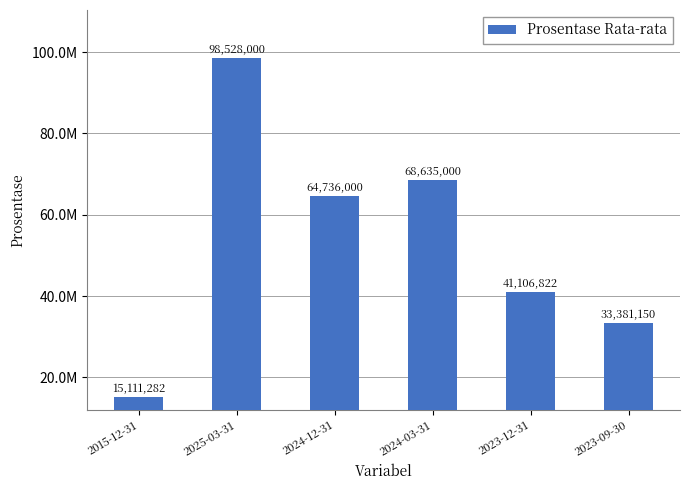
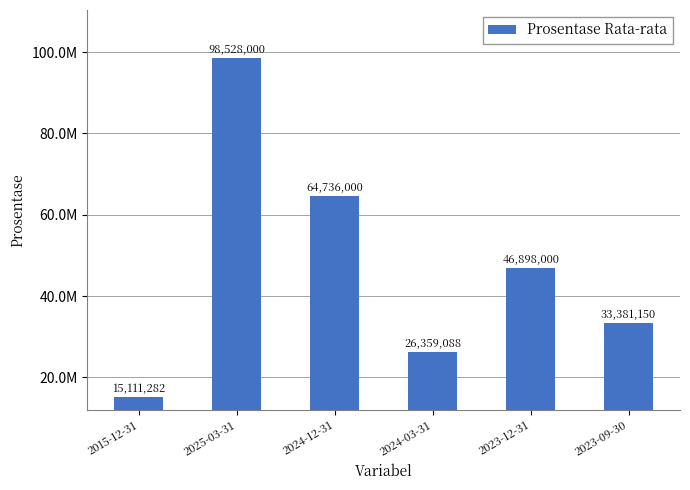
  {
    "2015-12-31": "15,111,282",
    "2025-03-31": "98,528,000",
    "2024-12-31": "64,736,000",
-   "2024-03-31": "68,635,000",
-   "2023-12-31": "41,106,822",
+   "2024-03-31": "26,359,088",
+   "2023-12-31": "46,898,000",
    "2023-09-30": "33,381,150"
  }
